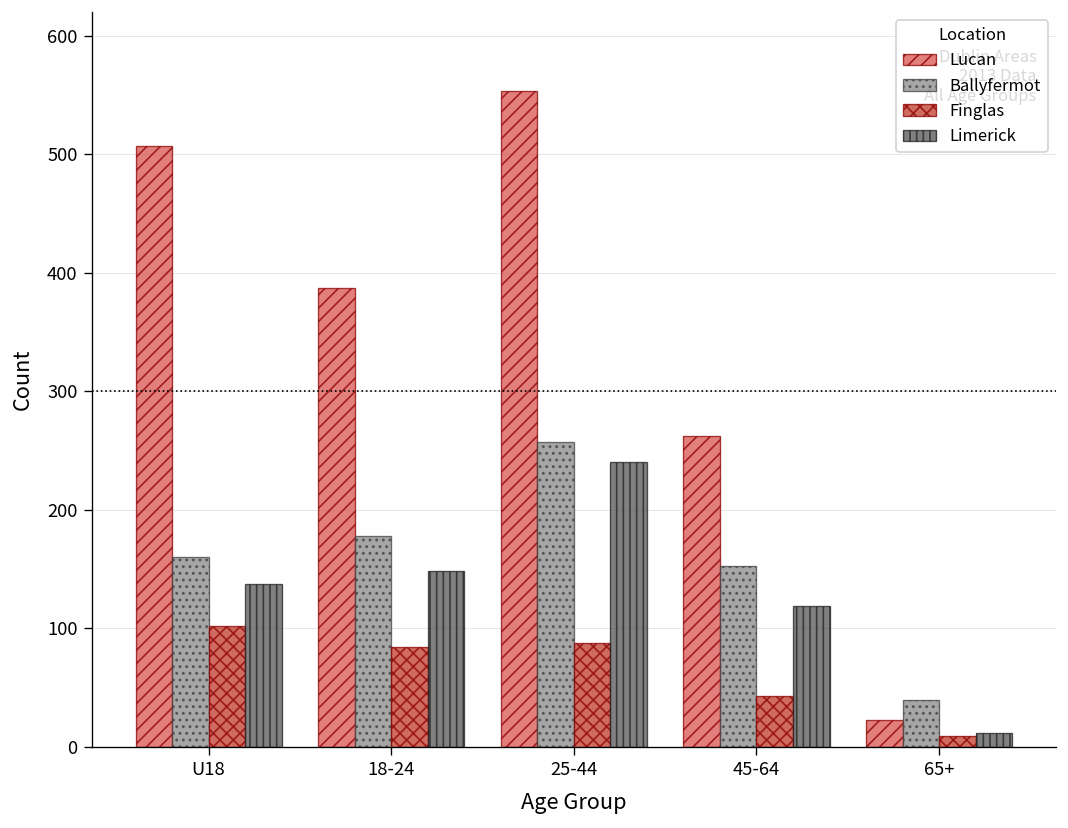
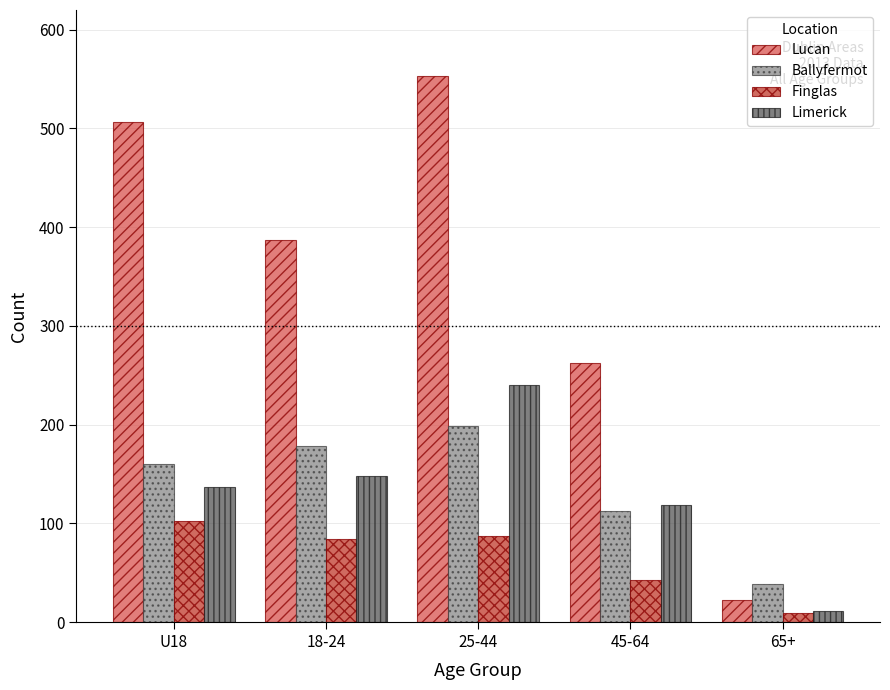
  {
    "Ballyfermot": {
      "U18": 160,
      "18-24": 180,
-     "25-44": 260,
-     "45-64": 150,
+     "25-44": 200,
+     "45-64": 110,
      "65+": 40
    },
    "Limerick": {
      "U18": 140,
      "18-24": 150,
      "25-44": 240,
      "45-64": 120,
      "65+": 10
    }
  }
